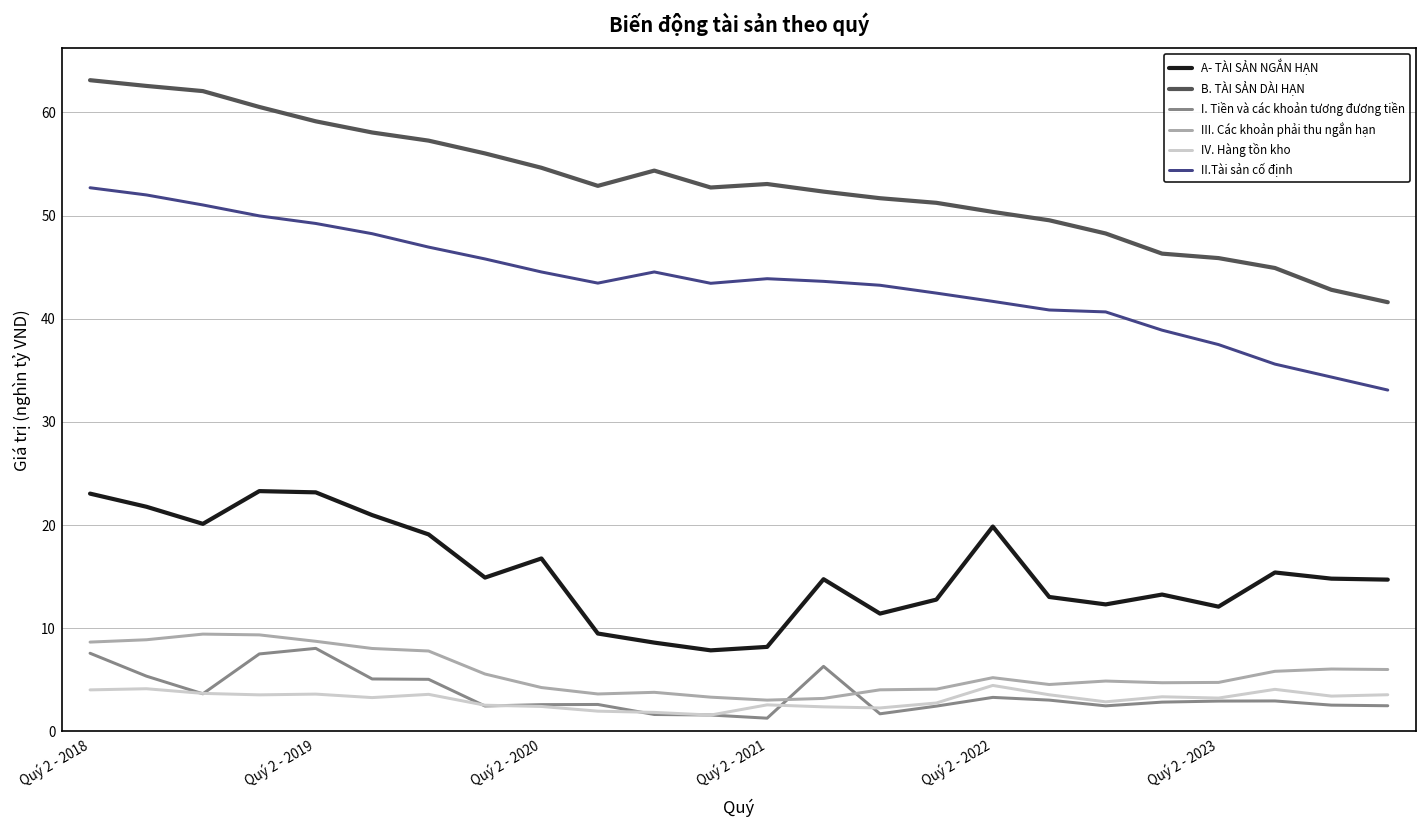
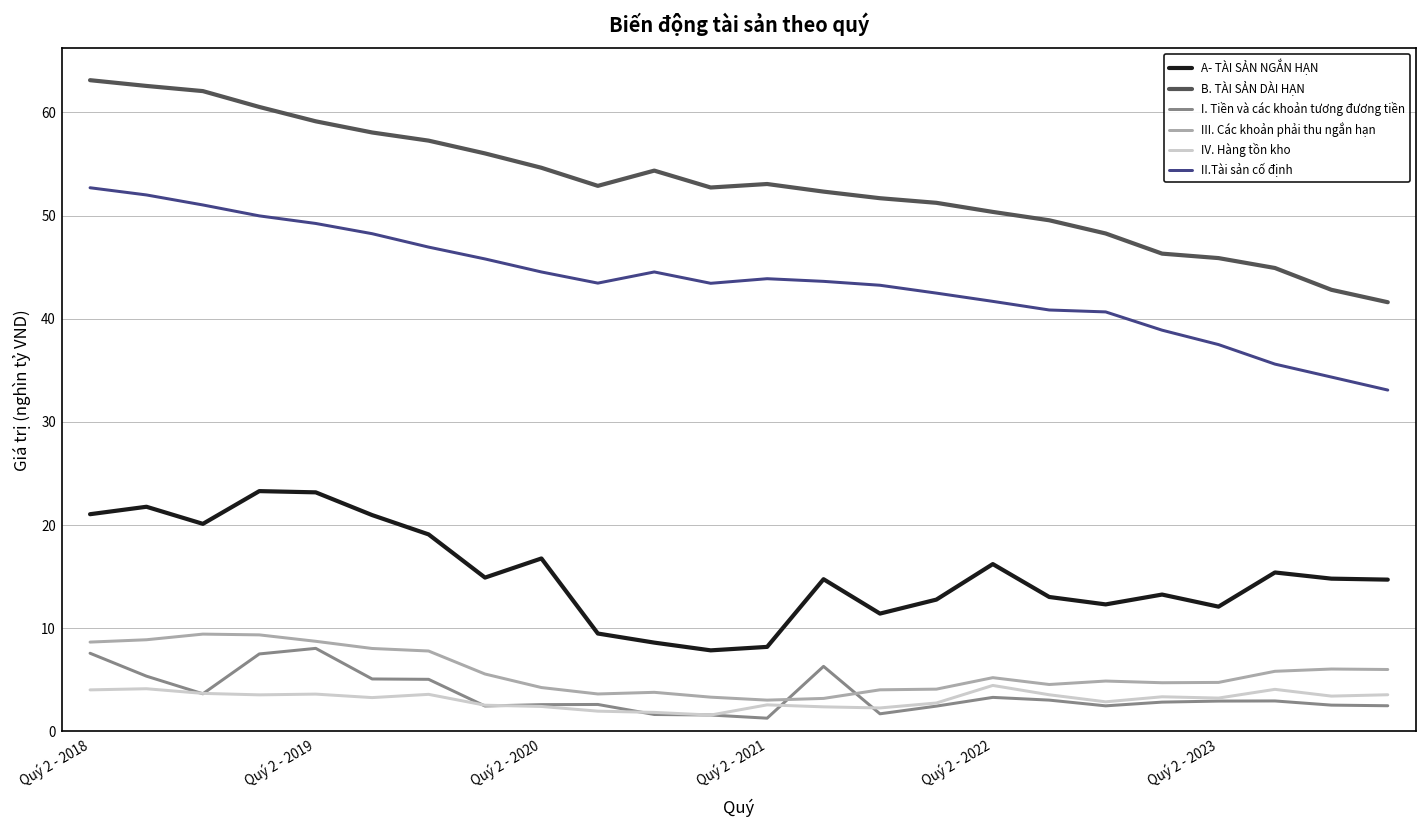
  {
    "A- TÀI SẢN NGẮN HẠN": {
-     "Quý 2 - 2018": 23,
+     "Quý 2 - 2018": 21,
      "Quý 2 - 2019": 23,
      "Quý 2 - 2020": 17,
      "Quý 2 - 2021": 8,
-     "Quý 2 - 2022": 20,
+     "Quý 2 - 2022": 16,
      "Quý 2 - 2023": 12
    }
  }
